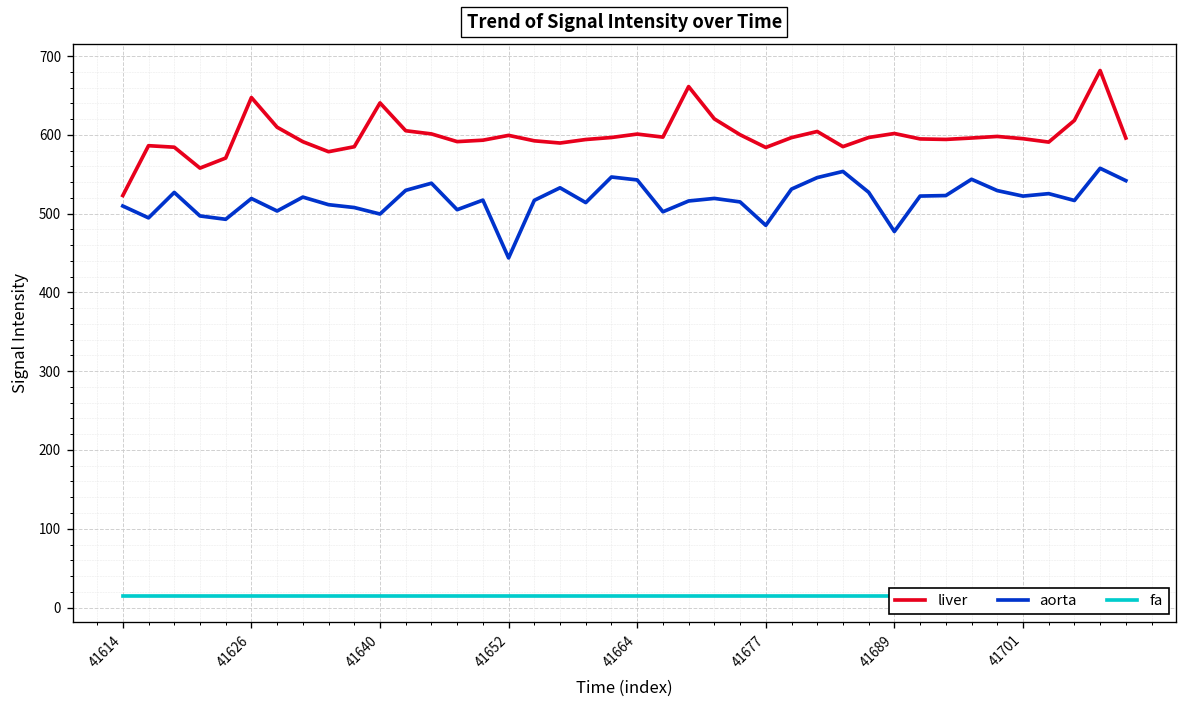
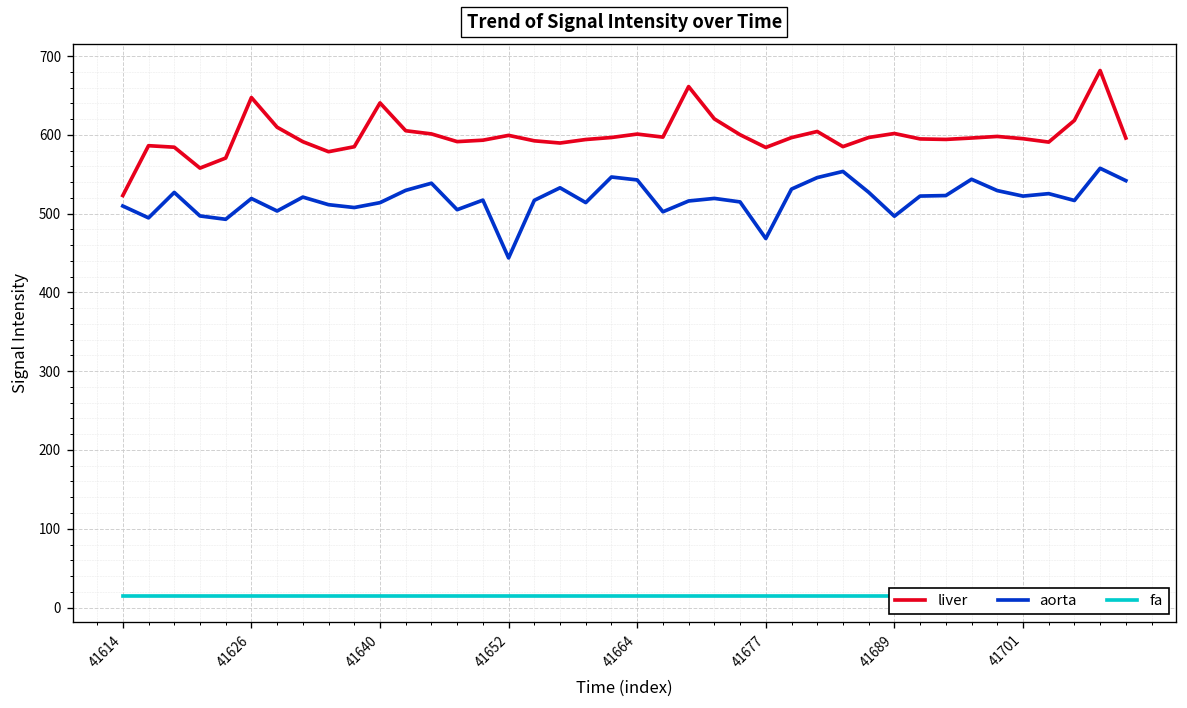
  {
    "liver": {
      "41614": 520,
      "41626": 650,
      "41640": 640,
      "41652": 600,
      "41664": 600,
      "41677": 580,
      "41689": 600,
      "41701": 600
    },
    "aorta": {
      "41614": 510,
      "41626": 520,
-     "41640": 500,
+     "41640": 510,
      "41652": 440,
      "41664": 540,
-     "41677": 490,
-     "41689": 480,
+     "41677": 470,
+     "41689": 500,
      "41701": 520
    },
    "fa": {
      "41614": 20,
      "41626": 20,
      "41640": 20,
      "41652": 20,
      "41664": 20,
      "41677": 20
    }
  }
